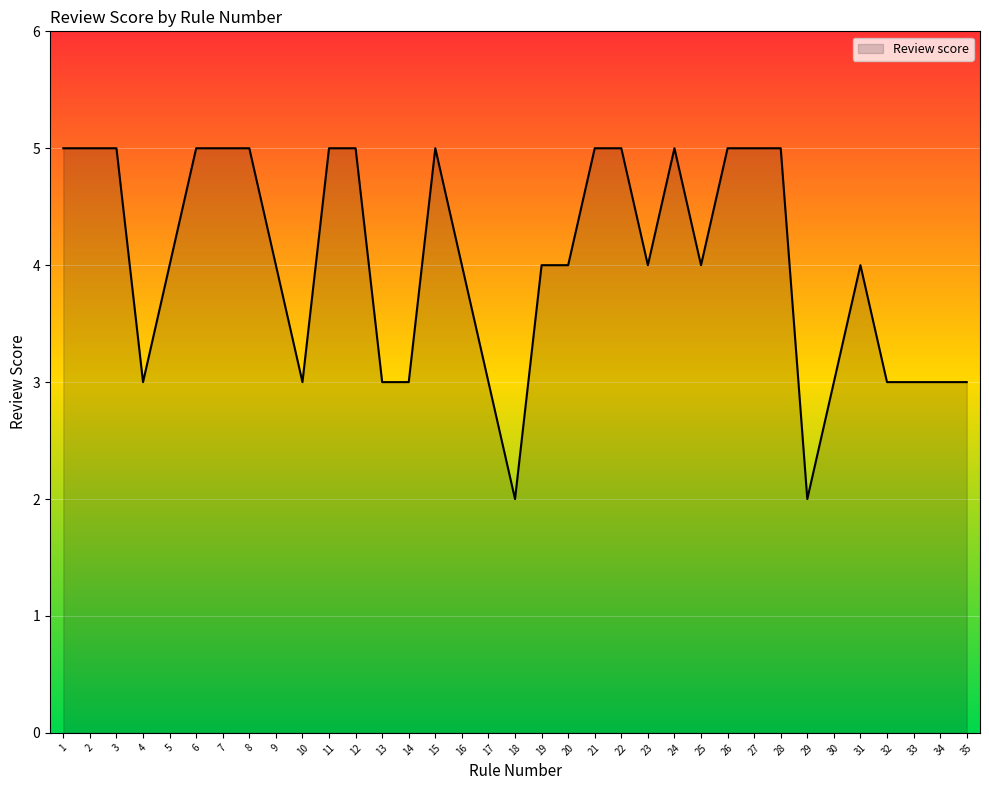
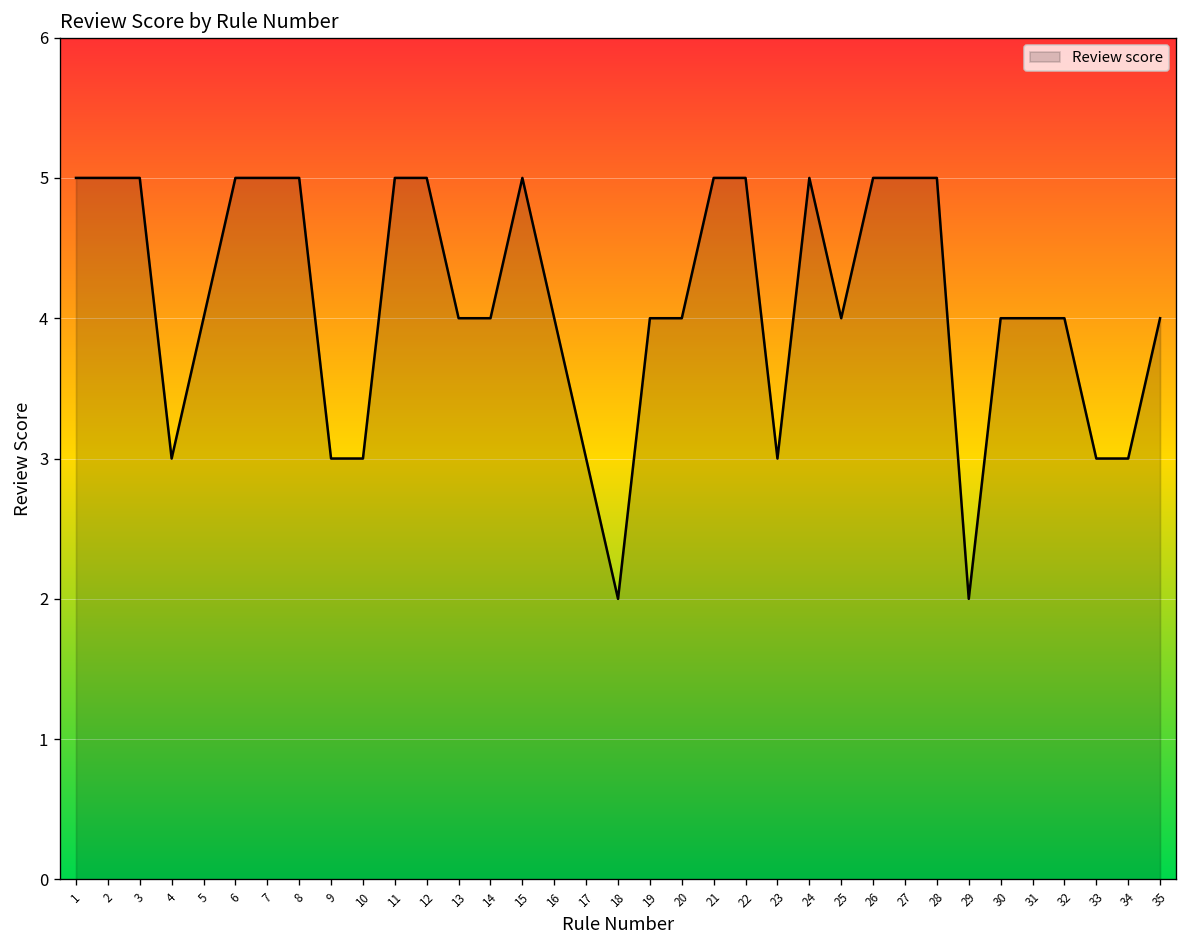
  {
    "1": 5,
    "2": 5,
    "3": 5,
    "4": 3,
    "5": 4,
    "6": 5,
    "7": 5,
    "8": 5,
-   "9": 4,
+   "9": 3,
    "10": 3,
    "11": 5,
    "12": 5,
-   "13": 3,
-   "14": 3,
+   "13": 4,
+   "14": 4,
    "15": 5,
    "16": 4,
    "17": 3,
    "18": 2,
    "19": 4,
    "20": 4,
    "21": 5,
    "22": 5,
-   "23": 4,
+   "23": 3,
    "24": 5,
    "25": 4,
    "26": 5,
    "27": 5,
    "28": 5,
    "29": 2,
-   "30": 3,
+   "30": 4,
    "31": 4,
-   "32": 3,
+   "32": 4,
    "33": 3,
    "34": 3,
-   "35": 3
+   "35": 4
  }
